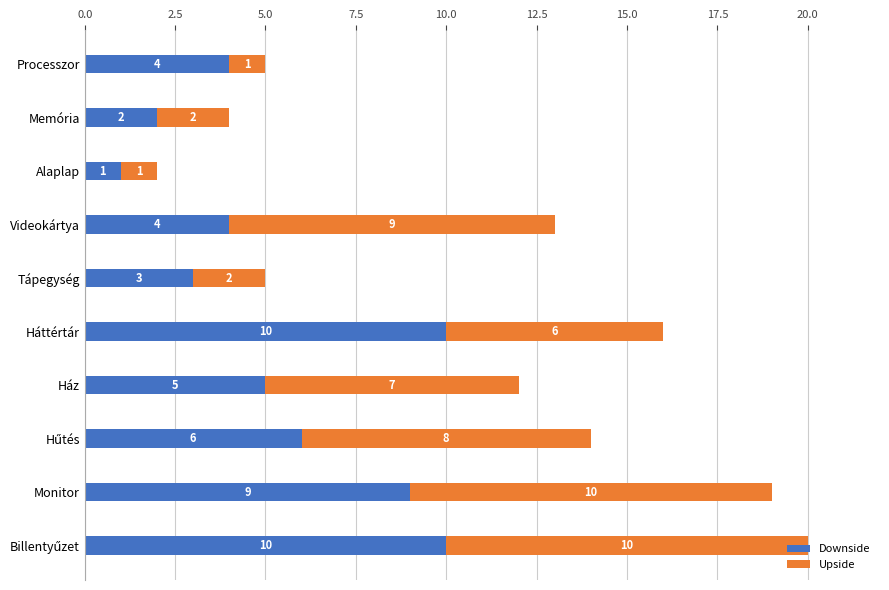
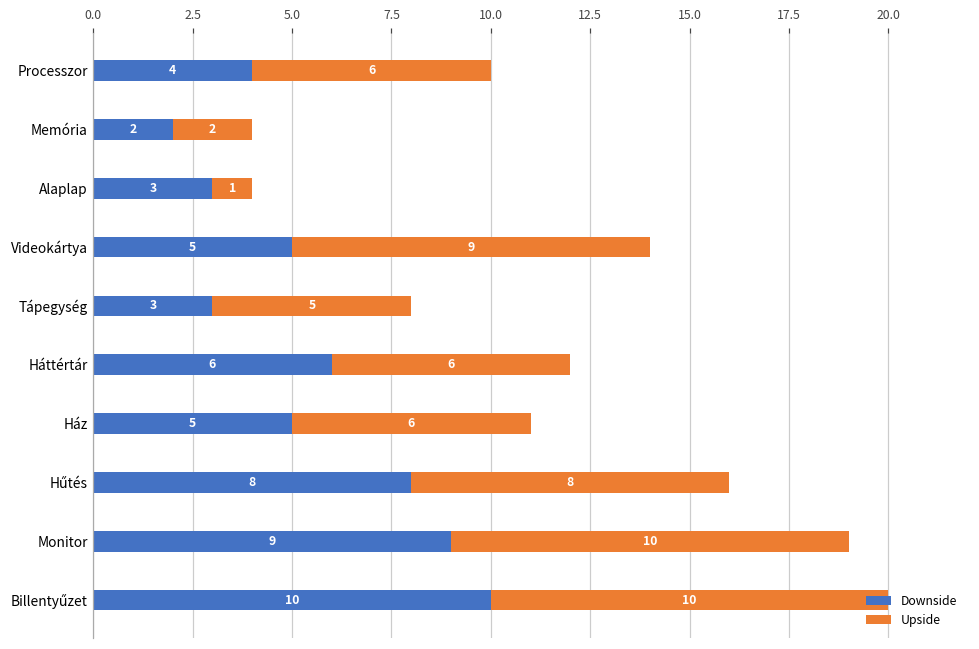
  {
    "Downside": {
      "Processzor": 4,
      "Memória": 2,
-     "Alaplap": 1,
-     "Videokártya": 4,
+     "Alaplap": 3,
+     "Videokártya": 5,
      "Tápegység": 3,
-     "Háttértár": 10,
+     "Háttértár": 6,
      "Ház": 5,
-     "Hűtés": 6,
+     "Hűtés": 8,
      "Monitor": 9,
      "Billentyűzet": 10
    },
    "Upside": {
-     "Processzor": 1,
+     "Processzor": 6,
      "Memória": 2,
      "Alaplap": 1,
      "Videokártya": 9,
-     "Tápegység": 2,
+     "Tápegység": 5,
      "Háttértár": 6,
-     "Ház": 7,
+     "Ház": 6,
      "Hűtés": 8,
      "Monitor": 10,
      "Billentyűzet": 10
    }
  }
